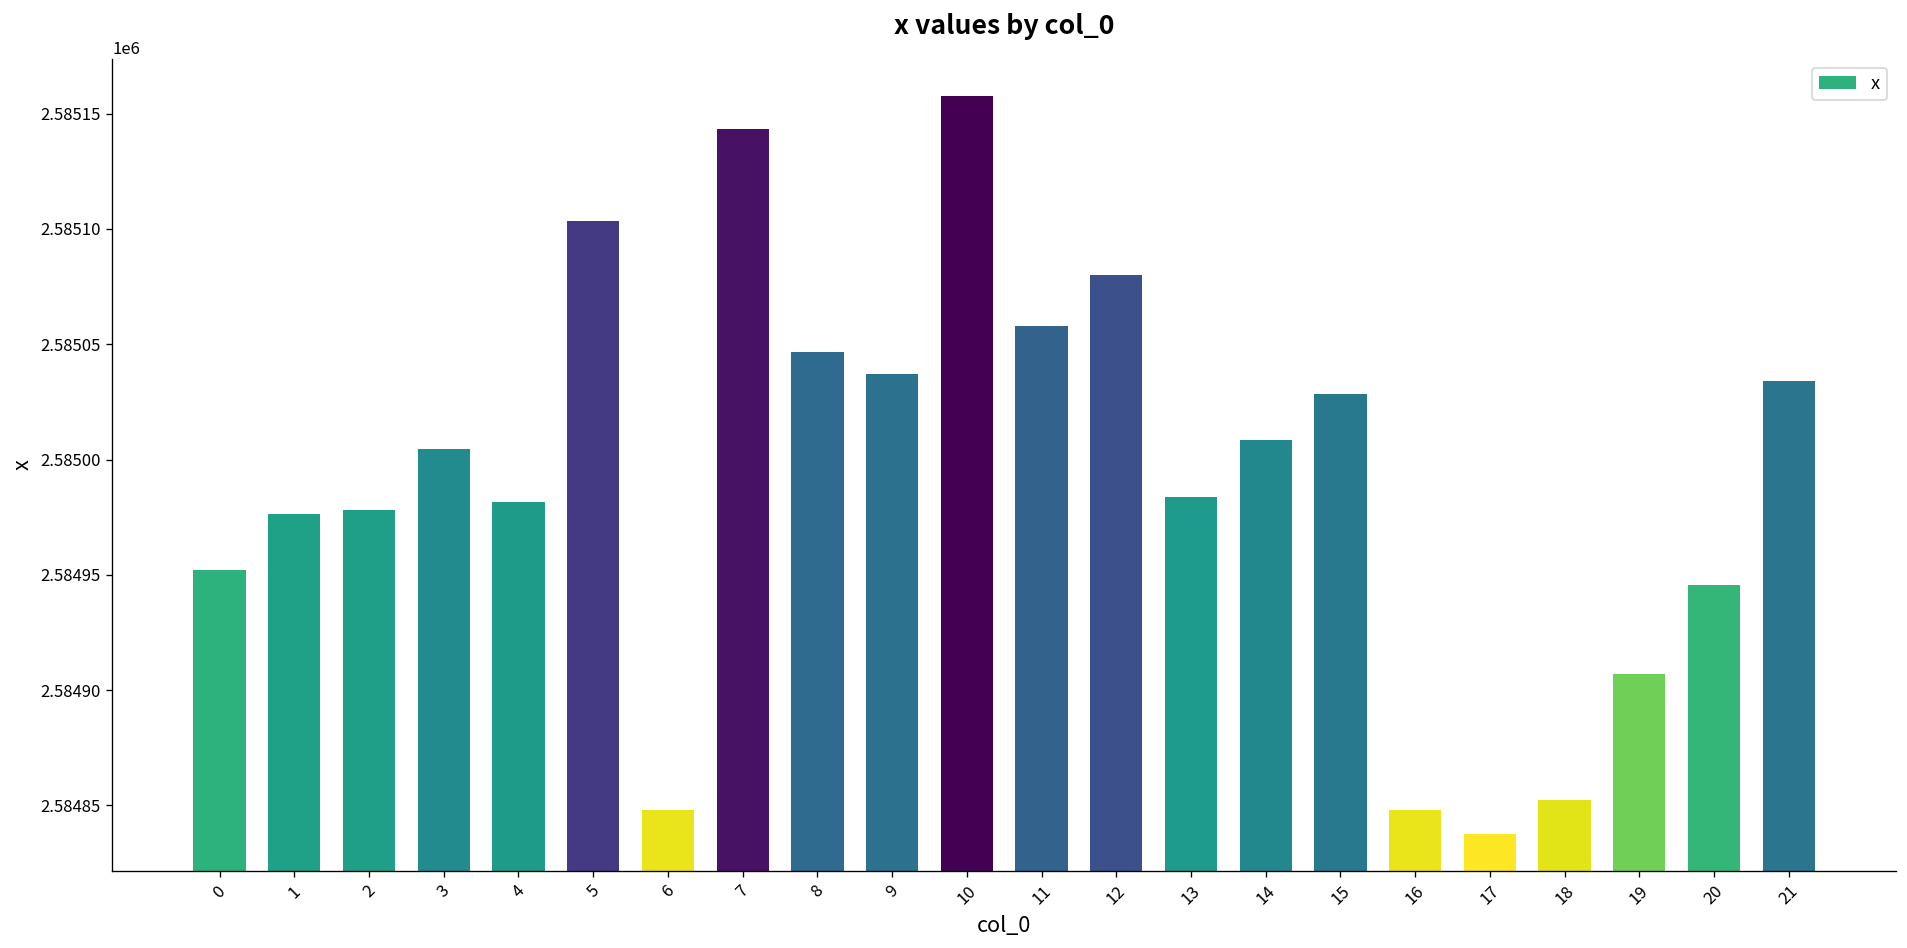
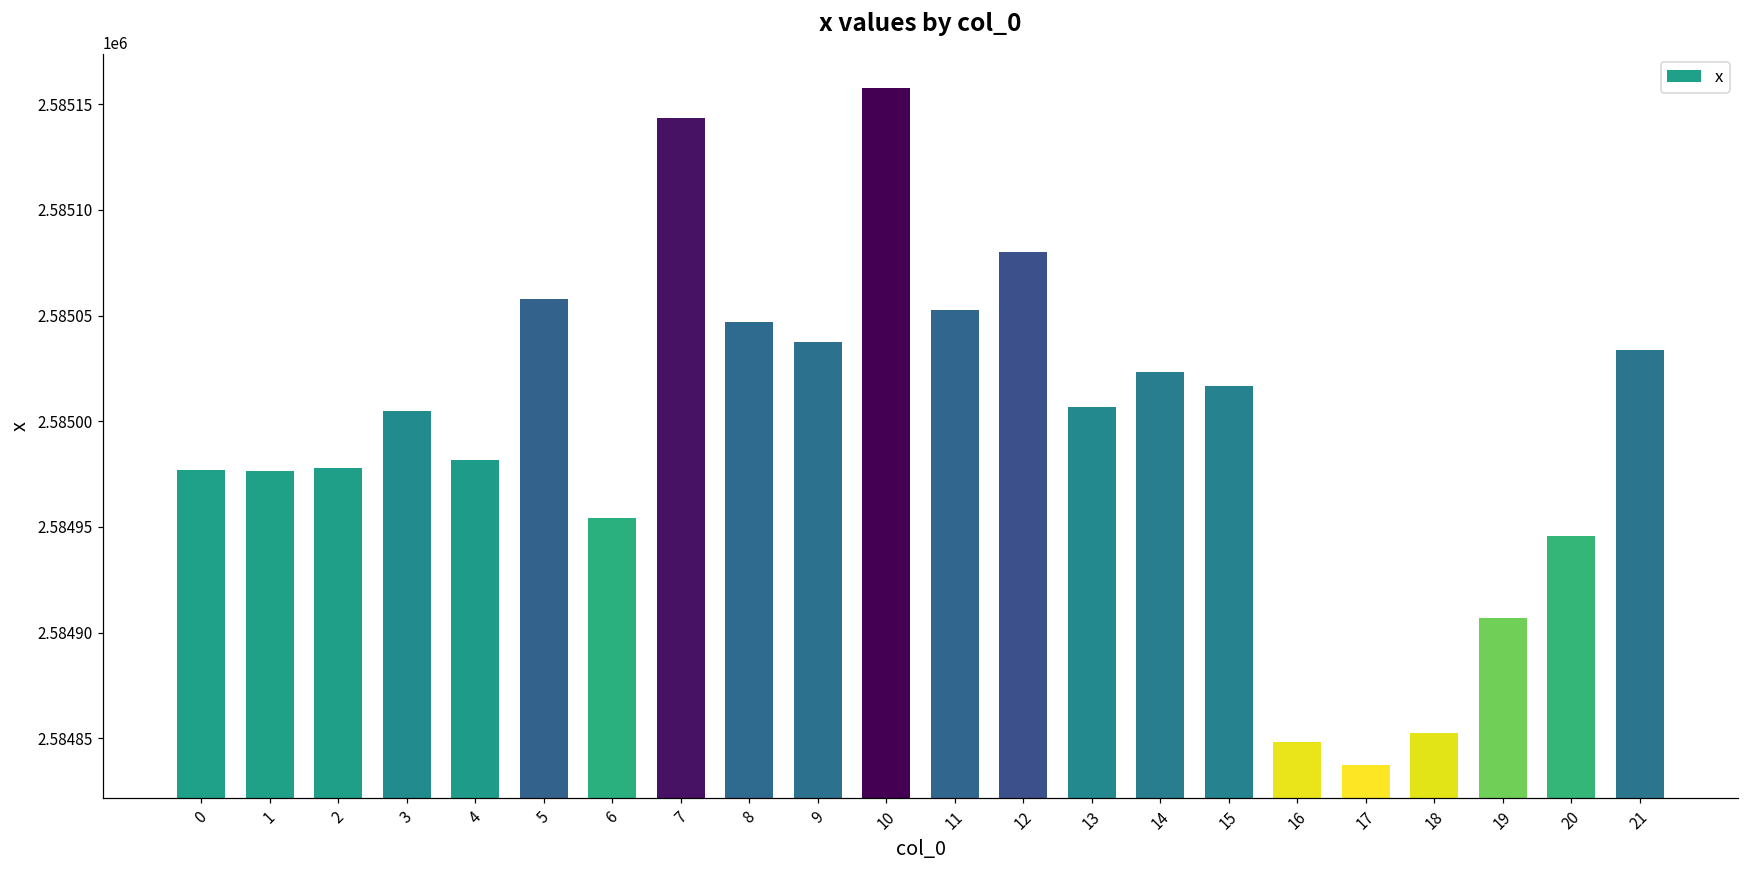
  {
-   "0": 2584952,
+   "0": 2584977,
    "1": 2584976,
    "2": 2584978,
    "3": 2585005,
    "4": 2584982,
-   "5": 2585103,
-   "6": 2584848,
+   "5": 2585058,
+   "6": 2584954,
    "7": 2585144,
    "8": 2585047,
    "9": 2585037,
    "10": 2585158,
-   "11": 2585058,
+   "11": 2585052,
    "12": 2585080,
-   "13": 2584984,
-   "14": 2585009,
-   "15": 2585029,
+   "13": 2585007,
+   "14": 2585023,
+   "15": 2585017,
    "16": 2584848,
    "17": 2584838,
    "18": 2584852,
    "19": 2584907,
    "20": 2584946,
    "21": 2585034
  }
